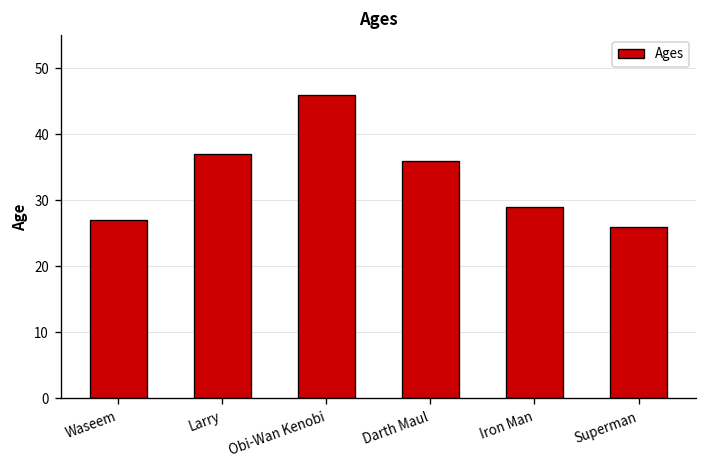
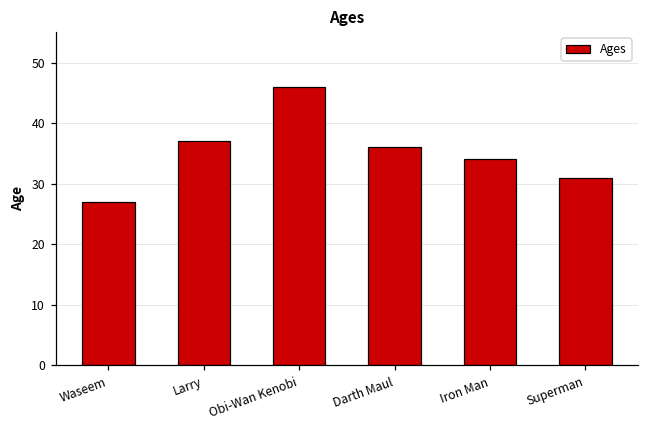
  {
    "Waseem": 27,
    "Larry": 37,
    "Obi-Wan Kenobi": 46,
    "Darth Maul": 36,
-   "Iron Man": 29,
-   "Superman": 26
+   "Iron Man": 34,
+   "Superman": 31
  }
